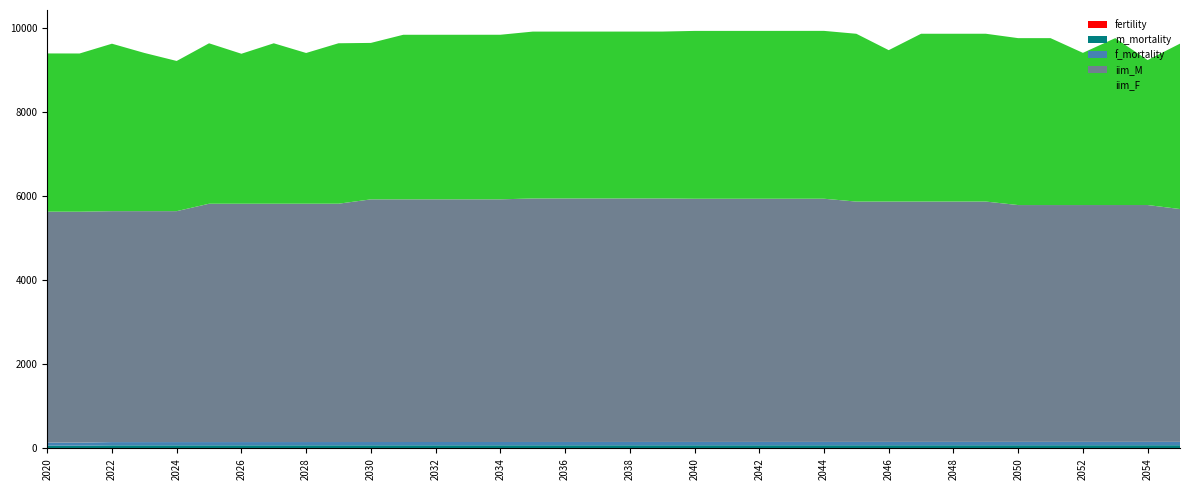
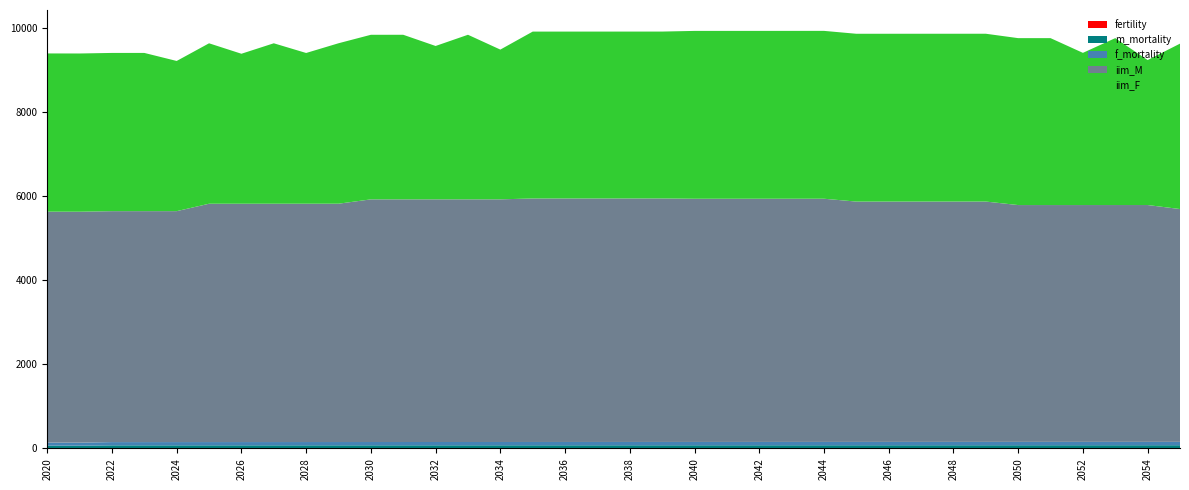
  {
    "iim_F": {
      "2020": 3800,
-     "2022": 4000,
+     "2022": 3800,
      "2024": 3600,
      "2026": 3600,
      "2028": 3600,
-     "2030": 3700,
-     "2032": 3900,
-     "2034": 3900,
+     "2030": 3900,
+     "2032": 3600,
+     "2034": 3600,
      "2036": 4000,
      "2038": 4000,
      "2040": 4000,
      "2042": 4000,
      "2044": 4000,
-     "2046": 3600,
+     "2046": 4000,
      "2048": 4000,
      "2050": 4000,
      "2052": 3600,
      "2054": 3400
    }
  }
